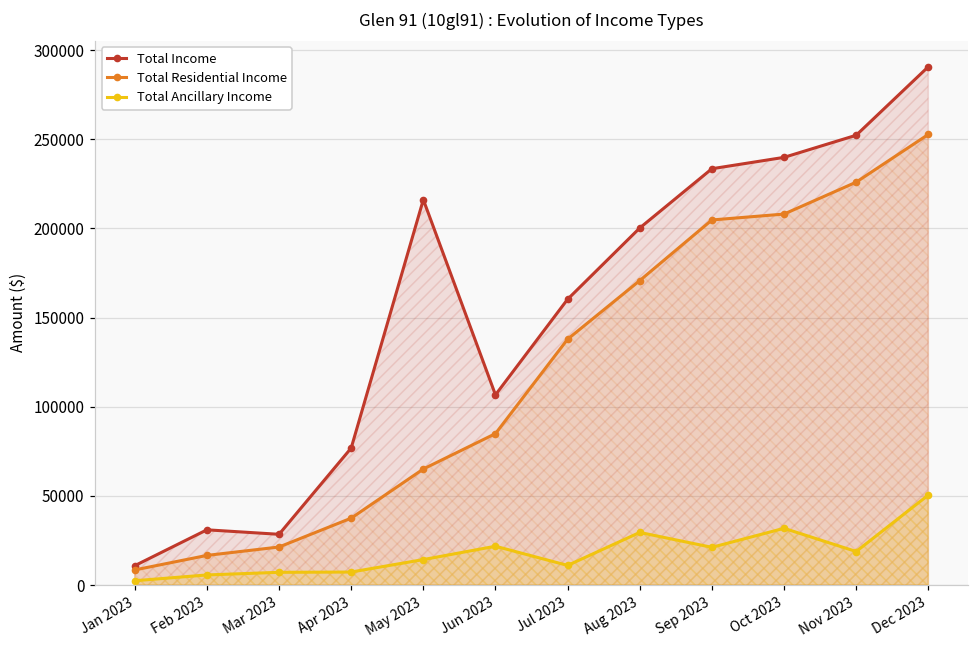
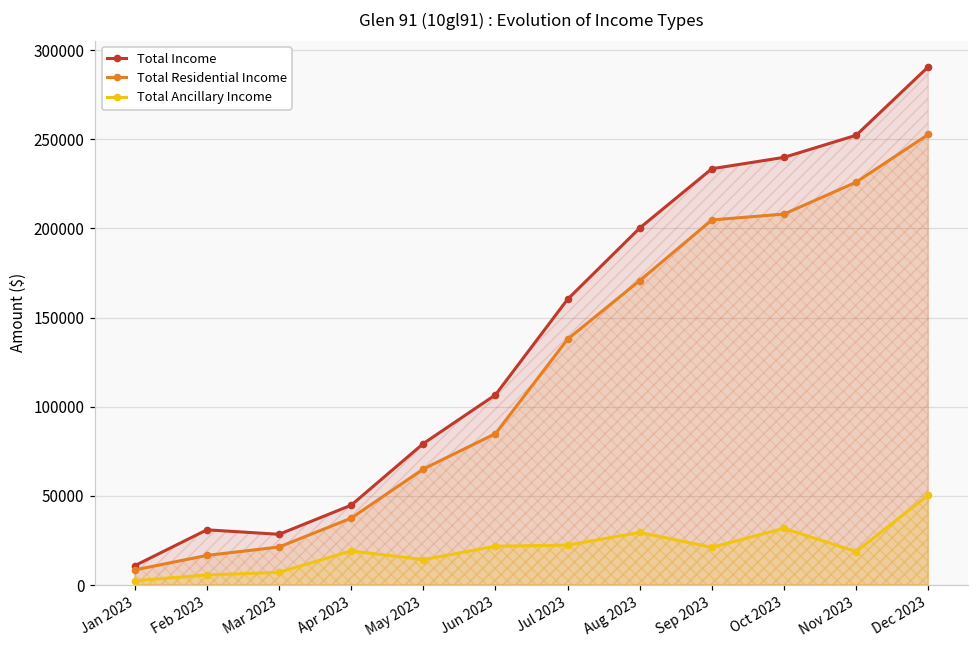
  {
    "Total Income": {
      "Jan 2023": 11000,
      "Feb 2023": 31000,
      "Mar 2023": 28000,
-     "Apr 2023": 77000,
-     "May 2023": 216000,
+     "Apr 2023": 45000,
+     "May 2023": 79000,
      "Jun 2023": 107000,
      "Jul 2023": 160000,
      "Aug 2023": 200000,
      "Sep 2023": 234000,
      "Oct 2023": 240000,
      "Nov 2023": 252000,
      "Dec 2023": 291000
    },
    "Total Residential Income": {
      "Jan 2023": 8000,
      "Feb 2023": 17000,
      "Mar 2023": 21000,
      "Apr 2023": 37000,
      "May 2023": 65000,
      "Jun 2023": 85000,
      "Jul 2023": 138000,
      "Aug 2023": 171000,
      "Sep 2023": 205000,
      "Oct 2023": 208000,
      "Nov 2023": 226000,
      "Dec 2023": 253000
    },
    "Total Ancillary Income": {
      "Jan 2023": 2000,
      "Feb 2023": 6000,
      "Mar 2023": 7000,
-     "Apr 2023": 7000,
+     "Apr 2023": 19000,
      "May 2023": 14000,
      "Jun 2023": 22000,
-     "Jul 2023": 11000,
+     "Jul 2023": 22000,
      "Aug 2023": 29000,
      "Sep 2023": 21000,
      "Oct 2023": 32000,
      "Nov 2023": 19000,
      "Dec 2023": 50000
    }
  }
